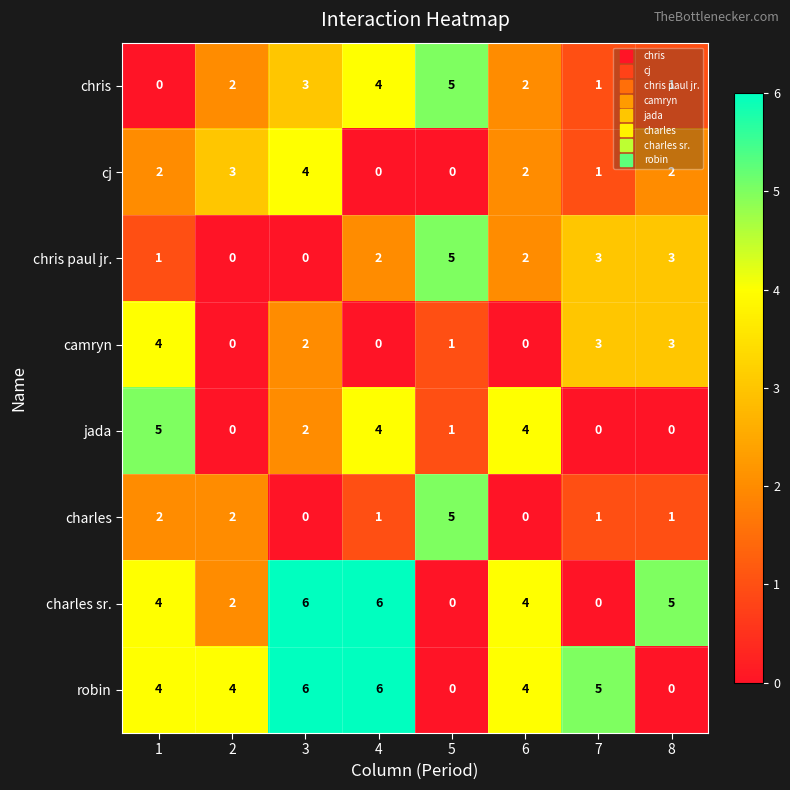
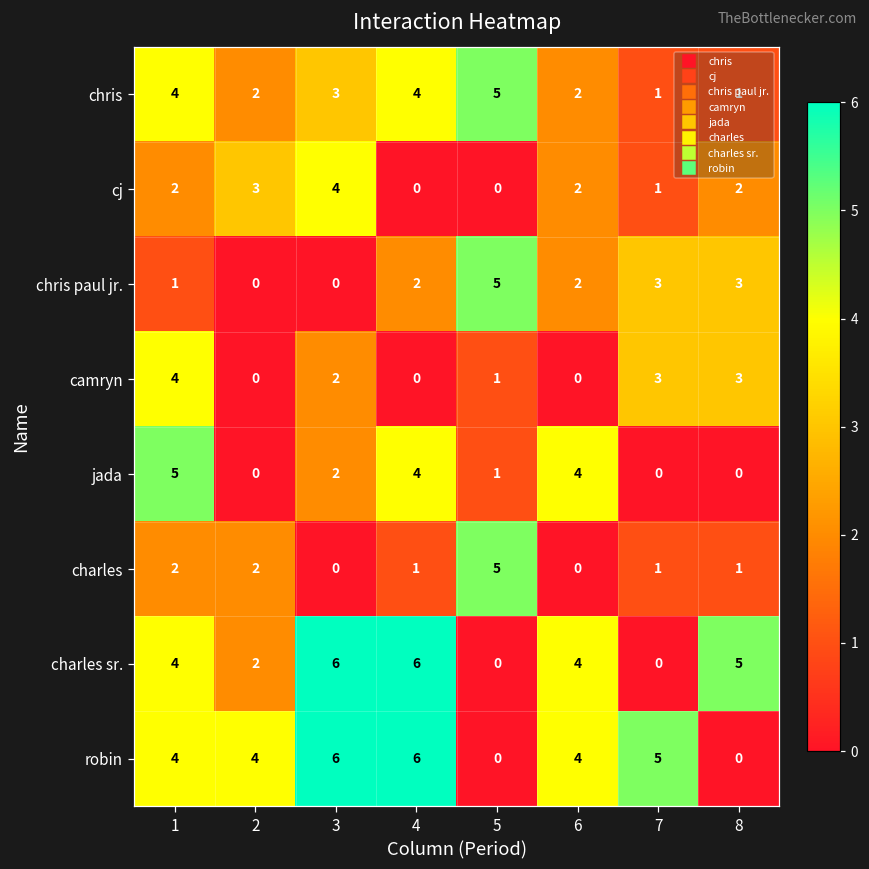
  {
    "chris": {
-     "1": 0,
+     "1": 4,
      "2": 2,
      "3": 3,
      "4": 4,
      "5": 5,
      "6": 2,
      "7": 1
    },
    "cj": {
      "1": 2,
      "2": 3,
      "3": 4,
      "4": 0,
      "5": 0,
      "6": 2,
      "7": 1
    },
    "chris paul jr.": {
      "1": 1,
      "2": 0,
      "3": 0,
      "4": 2,
      "5": 5,
      "6": 2,
      "7": 3,
      "8": 3
    },
    "camryn": {
      "1": 4,
      "2": 0,
      "3": 2,
      "4": 0,
      "5": 1,
      "6": 0,
      "7": 3,
      "8": 3
    },
    "jada": {
      "1": 5,
      "2": 0,
      "3": 2,
      "4": 4,
      "5": 1,
      "6": 4,
      "7": 0,
      "8": 0
    },
    "charles": {
      "1": 2,
      "2": 2,
      "3": 0,
      "4": 1,
      "5": 5,
      "6": 0,
      "7": 1,
      "8": 1
    },
    "charles sr.": {
      "1": 4,
      "2": 2,
      "3": 6,
      "4": 6,
      "5": 0,
      "6": 4,
      "7": 0,
      "8": 5
    },
    "robin": {
      "1": 4,
      "2": 4,
      "3": 6,
      "4": 6,
      "5": 0,
      "6": 4,
      "7": 5,
      "8": 0
    }
  }
